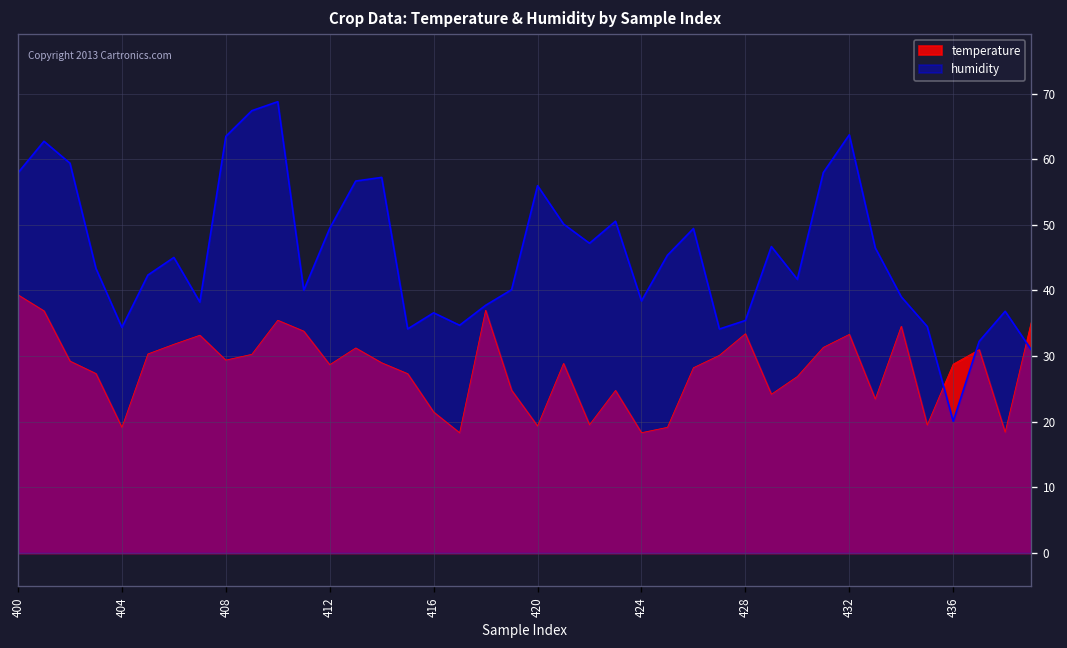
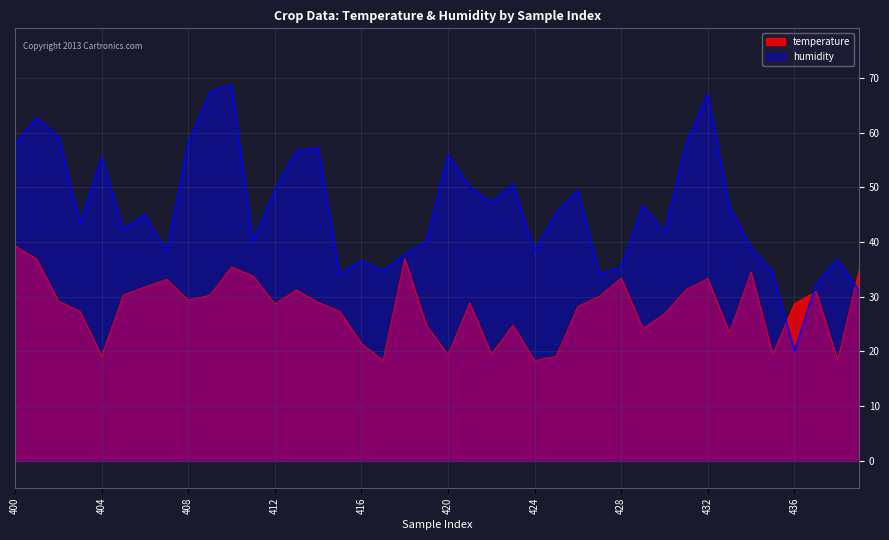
  {
    "temperature": {
      "400": 39,
      "404": 19,
      "408": 29,
      "412": 29,
      "416": 21,
      "420": 19,
      "424": 18,
      "428": 33,
      "432": 33,
      "436": 29
    },
    "humidity": {
      "400": 58,
-     "404": 34,
-     "408": 63,
+     "404": 55,
+     "408": 58,
      "412": 49,
      "416": 37,
      "420": 56,
      "424": 38,
      "428": 35,
-     "432": 64,
+     "432": 67,
      "436": 20
    }
  }
